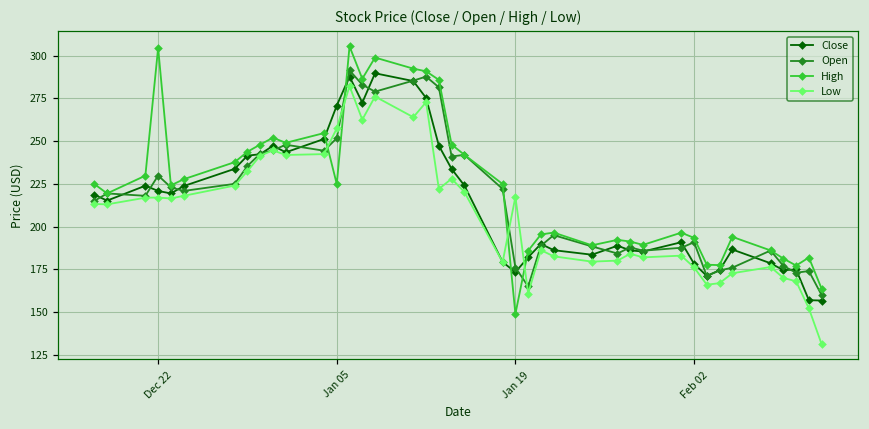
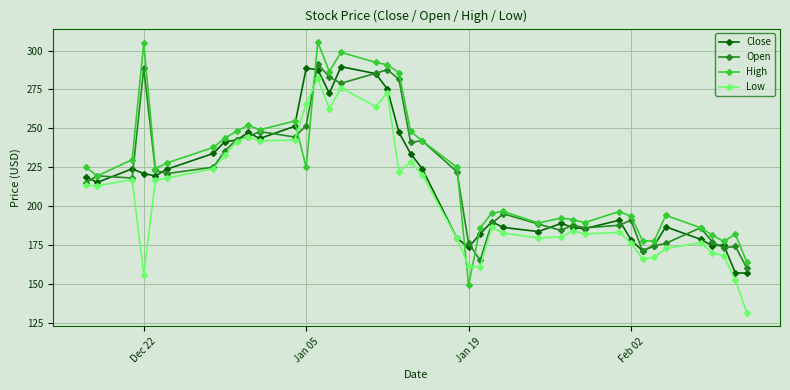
  {
    "Close": {
      "Dec 22": 221,
-     "Jan 05": 271,
+     "Jan 05": 289,
      "Jan 19": 173,
      "Feb 02": 178
    },
    "Open": {
-     "Dec 22": 230,
+     "Dec 22": 289,
      "Jan 05": 252,
      "Jan 19": 176,
      "Feb 02": 191
    },
    "High": {
      "Dec 22": 305,
      "Jan 05": 225,
      "Jan 19": 149,
      "Feb 02": 193
    },
    "Low": {
-     "Dec 22": 217,
-     "Jan 05": 257,
-     "Jan 19": 217,
+     "Dec 22": 156,
+     "Jan 05": 266,
+     "Jan 19": 161,
      "Feb 02": 176
    }
  }
